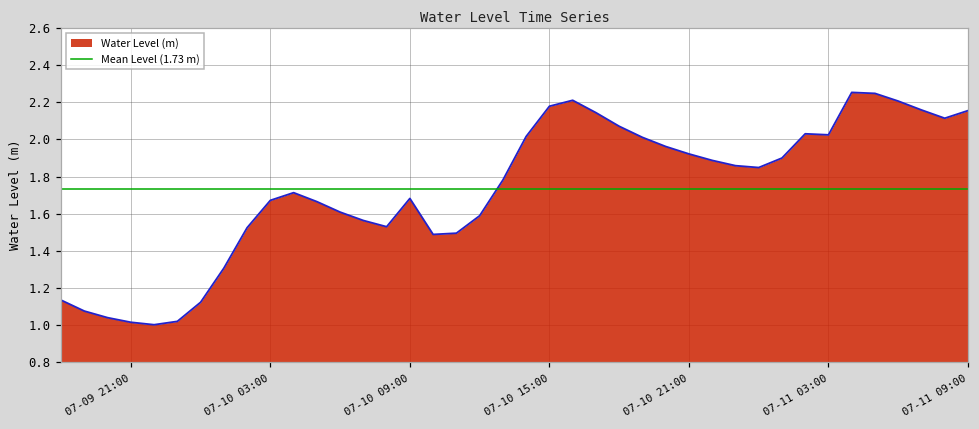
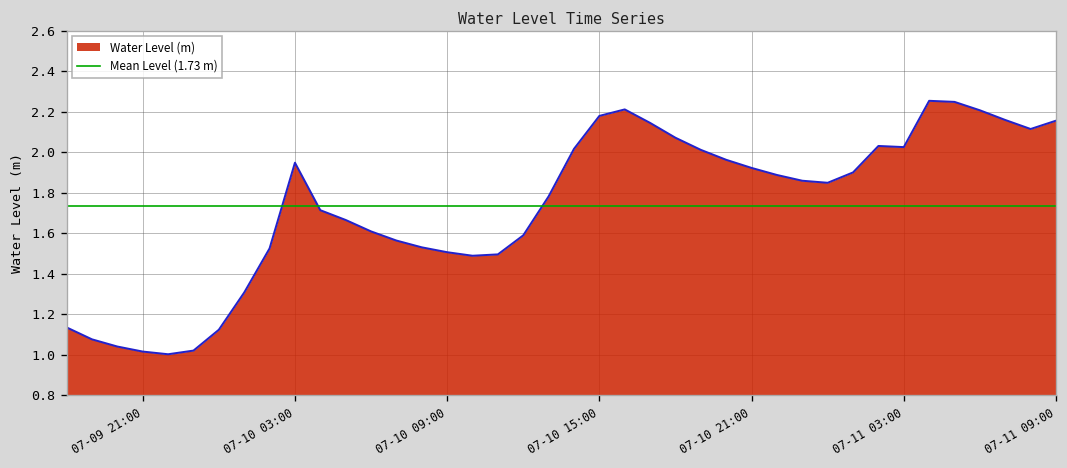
  {
    "07-09 21:00": 1.02,
-   "07-10 03:00": 1.67,
-   "07-10 09:00": 1.68,
+   "07-10 03:00": 1.95,
+   "07-10 09:00": 1.51,
    "07-10 15:00": 2.18,
    "07-10 21:00": 1.92,
    "07-11 03:00": 2.02,
    "07-11 09:00": 2.16
  }
